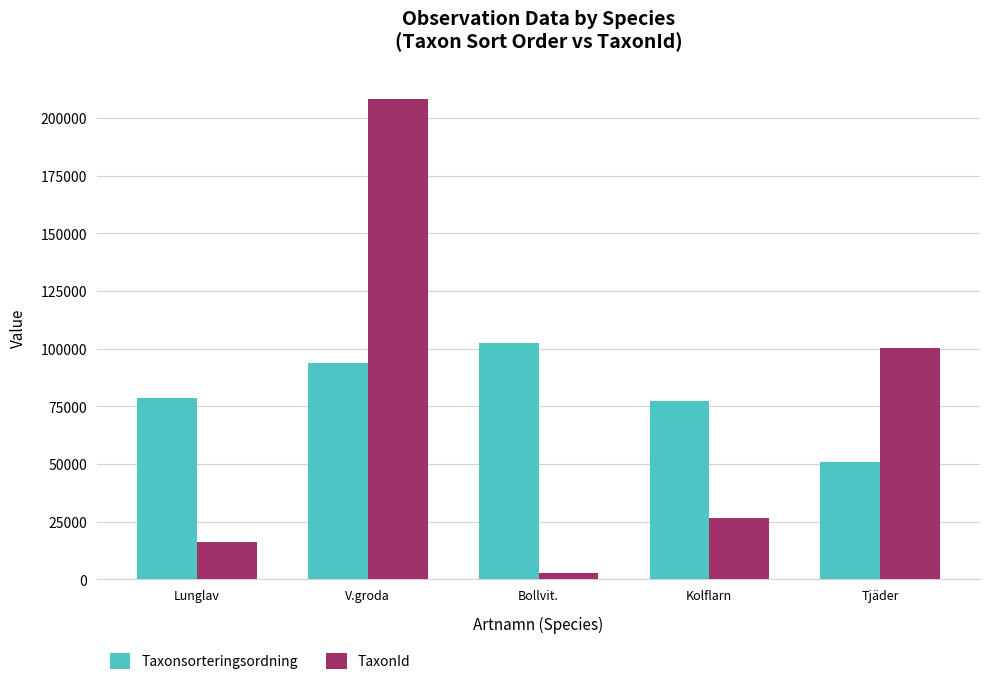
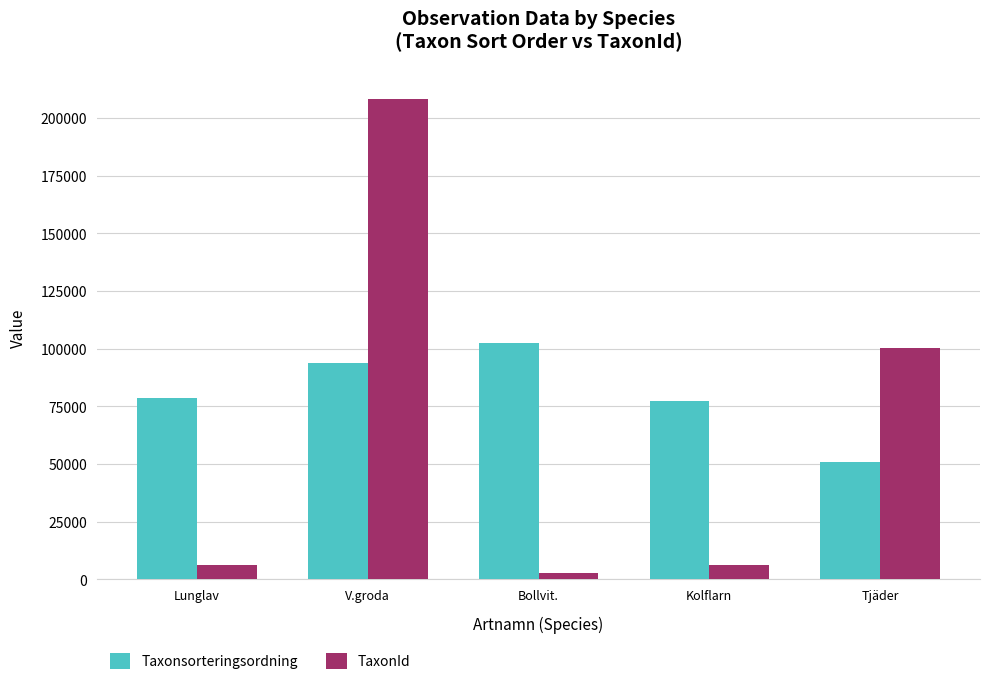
  {
    "Taxonsorteringsordning": {
      "Lunglav": 79000,
      "V.groda": 94000,
      "Bollvit.": 102000,
      "Kolflarn": 77000,
      "Tjäder": 51000
    },
    "TaxonId": {
-     "Lunglav": 16000,
+     "Lunglav": 6000,
      "V.groda": 208000,
      "Bollvit.": 3000,
-     "Kolflarn": 27000,
+     "Kolflarn": 6000,
      "Tjäder": 100000
    }
  }
